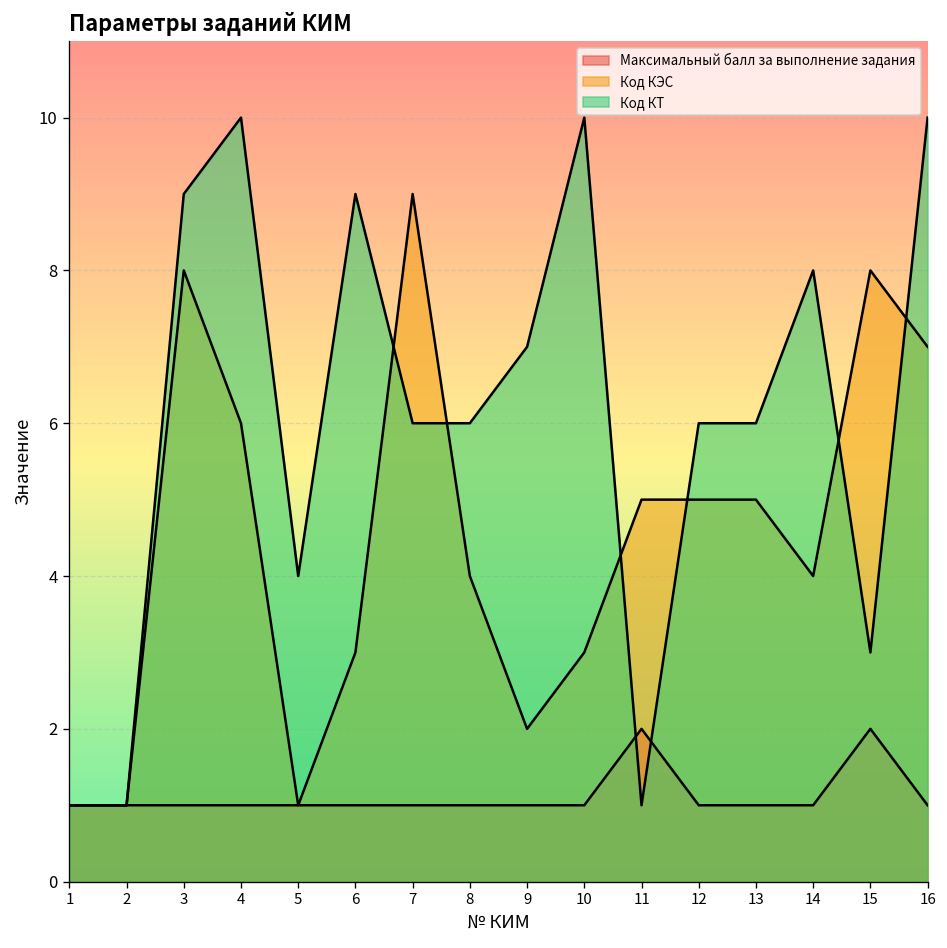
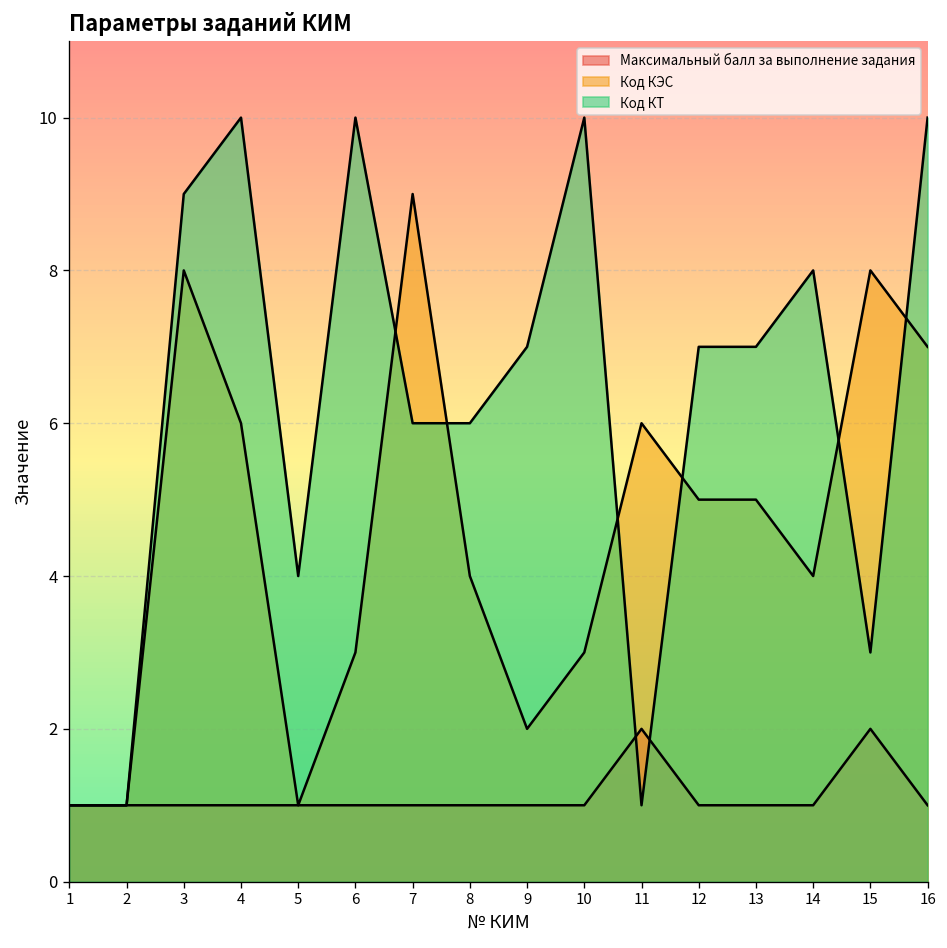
  {
    "Максимальный балл за выполнение задания": {
      "3": 1,
      "4": 1,
      "6": 1,
      "7": 1,
      "8": 1,
      "9": 1,
      "10": 1,
      "11": 2,
      "12": 1,
      "13": 1,
      "14": 1,
      "15": 2,
      "16": 1
    },
    "Код КЭС": {
      "3": 8,
      "4": 6,
      "6": 3,
      "7": 9,
      "8": 4,
      "9": 2,
      "10": 3,
-     "11": 5,
+     "11": 6,
      "12": 5,
      "13": 5,
      "14": 4,
      "15": 8,
      "16": 7
    },
    "Код КТ": {
      "3": 9,
      "4": 10,
      "5": 4,
-     "6": 9,
+     "6": 10,
      "7": 6,
      "8": 6,
      "9": 7,
      "10": 10,
      "11": 1,
-     "12": 6,
-     "13": 6,
+     "12": 7,
+     "13": 7,
      "14": 8,
      "15": 3,
      "16": 10
    }
  }
